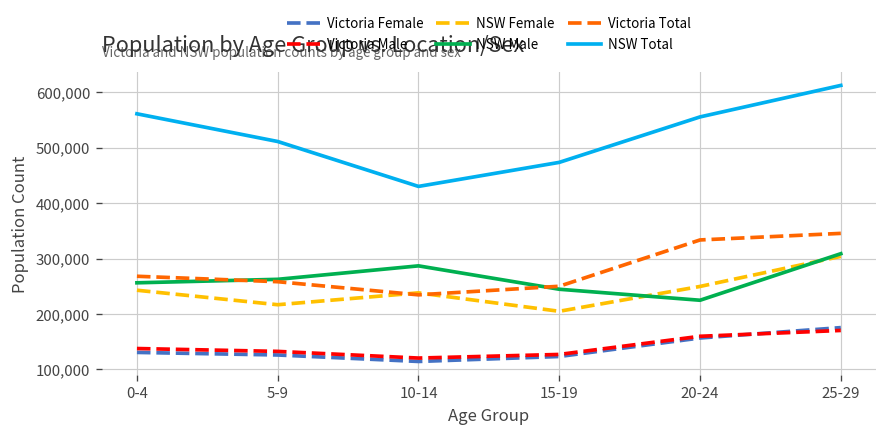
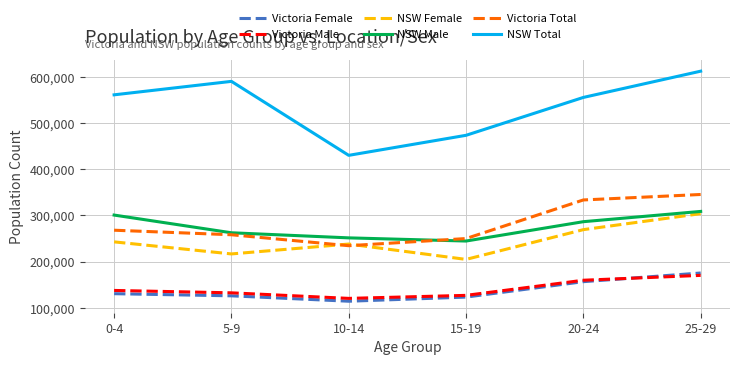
  {
    "Victoria Female": {
      "0-4": "130,000",
      "5-9": "130,000",
      "10-14": "110,000"
    },
    "Victoria Male": {
      "0-4": "140,000",
      "5-9": "130,000",
      "10-14": "120,000"
    },
    "NSW Female": {
      "0-4": "240,000",
      "5-9": "220,000",
      "15-19": "200,000",
-     "20-24": "250,000"
+     "20-24": "270,000"
    },
    "NSW Male": {
-     "0-4": "260,000",
-     "10-14": "290,000",
-     "20-24": "220,000"
+     "0-4": "300,000",
+     "10-14": "250,000",
+     "20-24": "290,000"
    },
    "Victoria Total": {
      "0-4": "270,000",
      "20-24": "330,000",
      "25-29": "350,000"
    },
    "NSW Total": {
      "0-4": "560,000",
-     "5-9": "510,000",
+     "5-9": "590,000",
      "10-14": "430,000",
      "15-19": "470,000",
      "20-24": "560,000",
      "25-29": "610,000"
    }
  }
